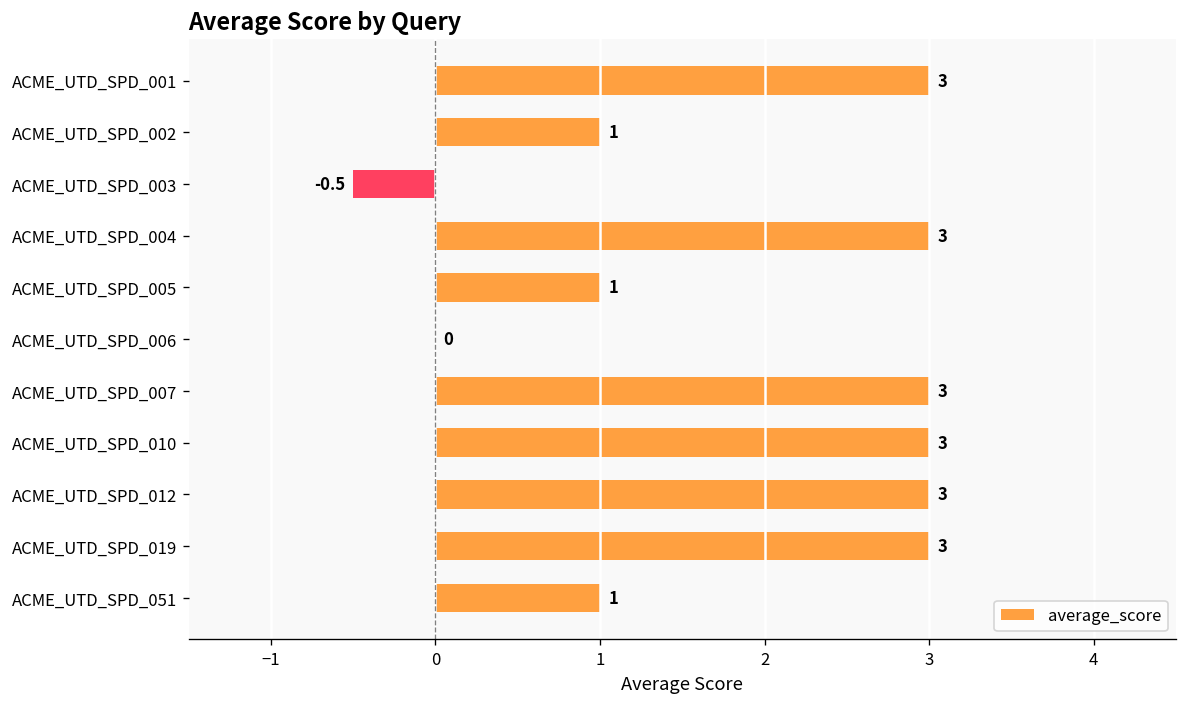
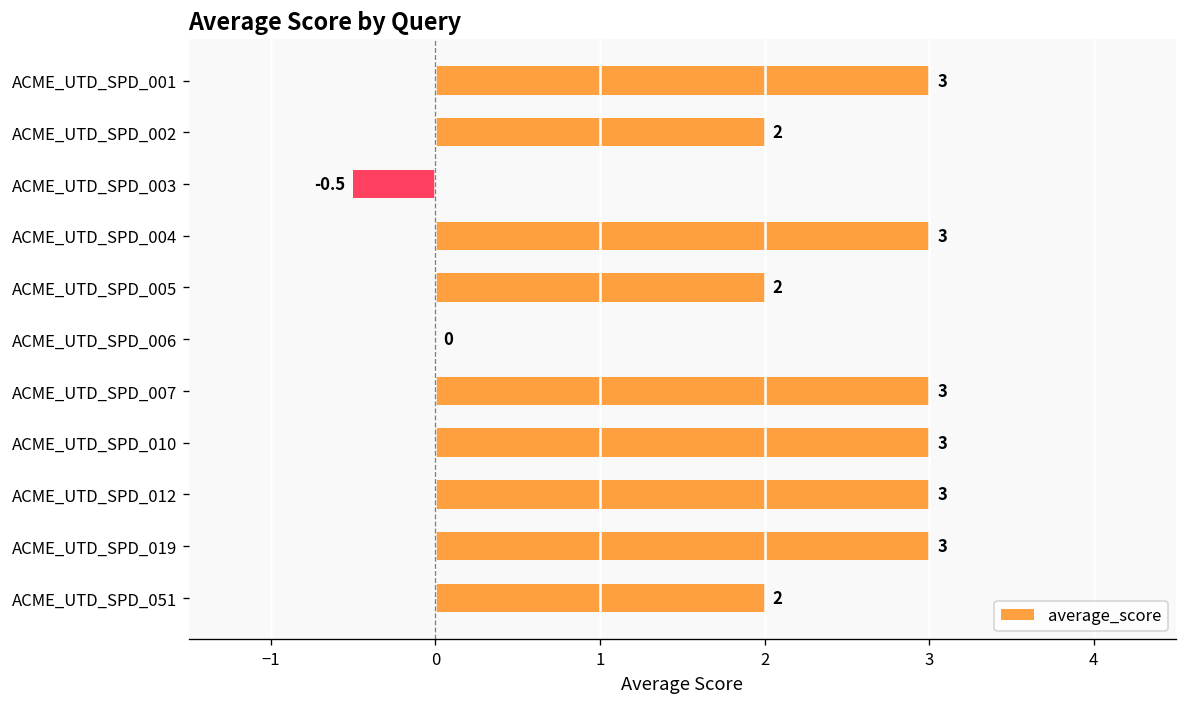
  {
    "ACME_UTD_SPD_001": 3,
-   "ACME_UTD_SPD_002": 1,
+   "ACME_UTD_SPD_002": 2,
    "ACME_UTD_SPD_003": -0.5,
    "ACME_UTD_SPD_004": 3,
-   "ACME_UTD_SPD_005": 1,
+   "ACME_UTD_SPD_005": 2,
    "ACME_UTD_SPD_006": 0,
    "ACME_UTD_SPD_007": 3,
    "ACME_UTD_SPD_010": 3,
    "ACME_UTD_SPD_012": 3,
    "ACME_UTD_SPD_019": 3,
-   "ACME_UTD_SPD_051": 1
+   "ACME_UTD_SPD_051": 2
  }
